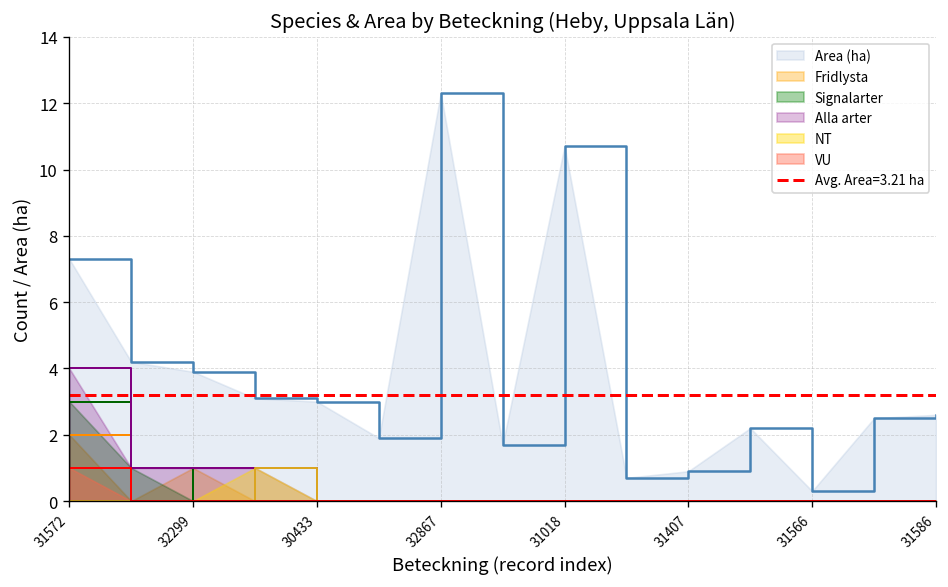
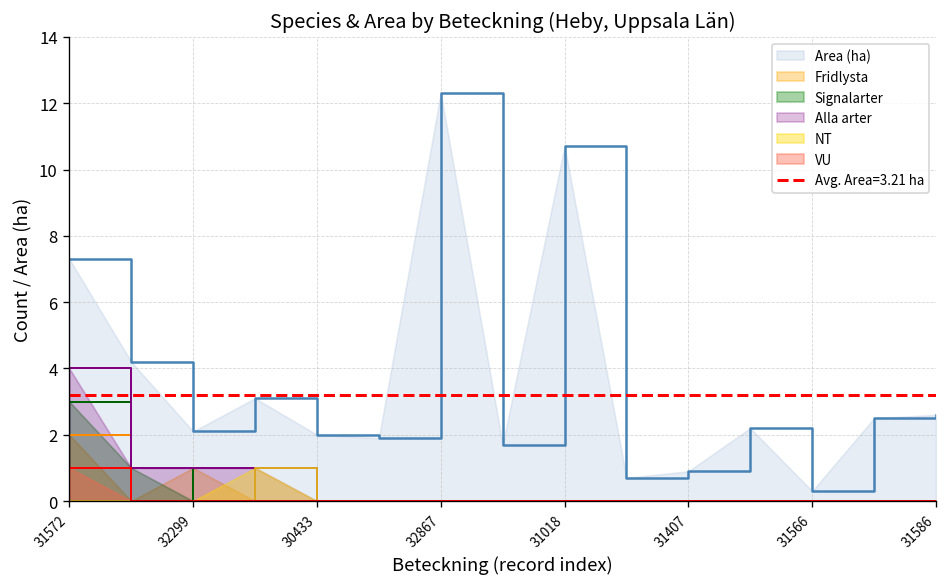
  {
    "Area (ha)": {
      "31572": 7.3,
-     "32299": 3.9,
-     "30433": 3,
+     "32299": 2.1,
+     "30433": 2,
      "32867": 12.3,
      "31018": 10.7,
      "31407": 0.9,
      "31566": 0.3,
      "31586": 2.6
    },
    "Signalarter": {
      "31572": 3.0
    },
    "Alla arter": {
      "31572": 4.0
    }
  }
